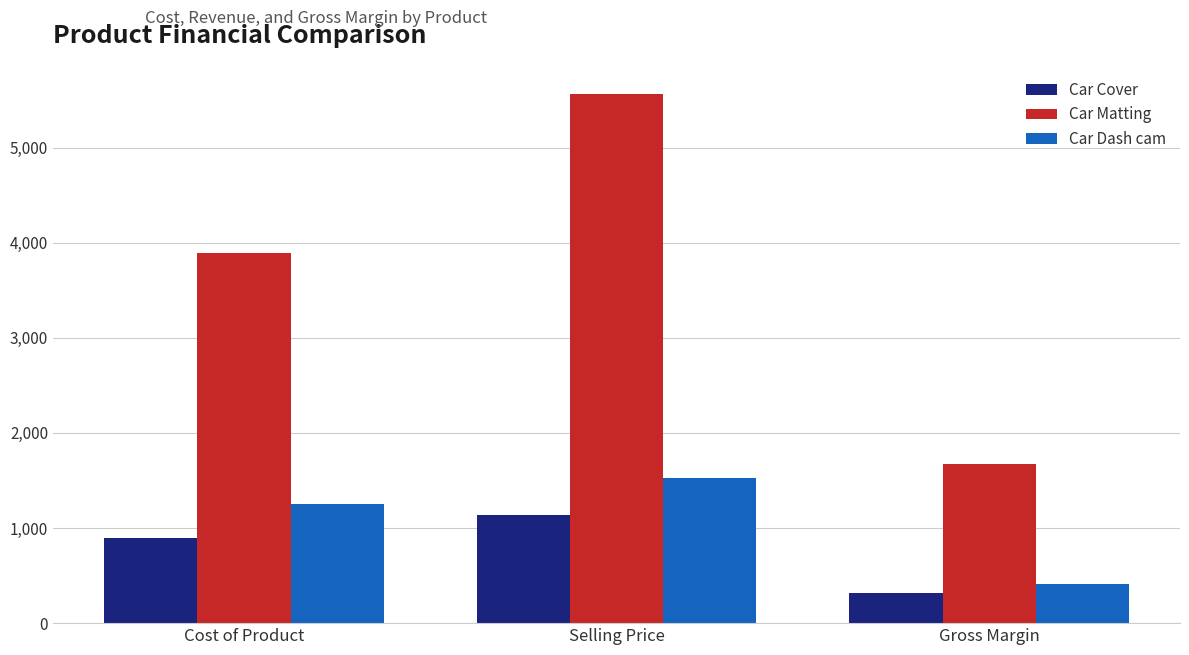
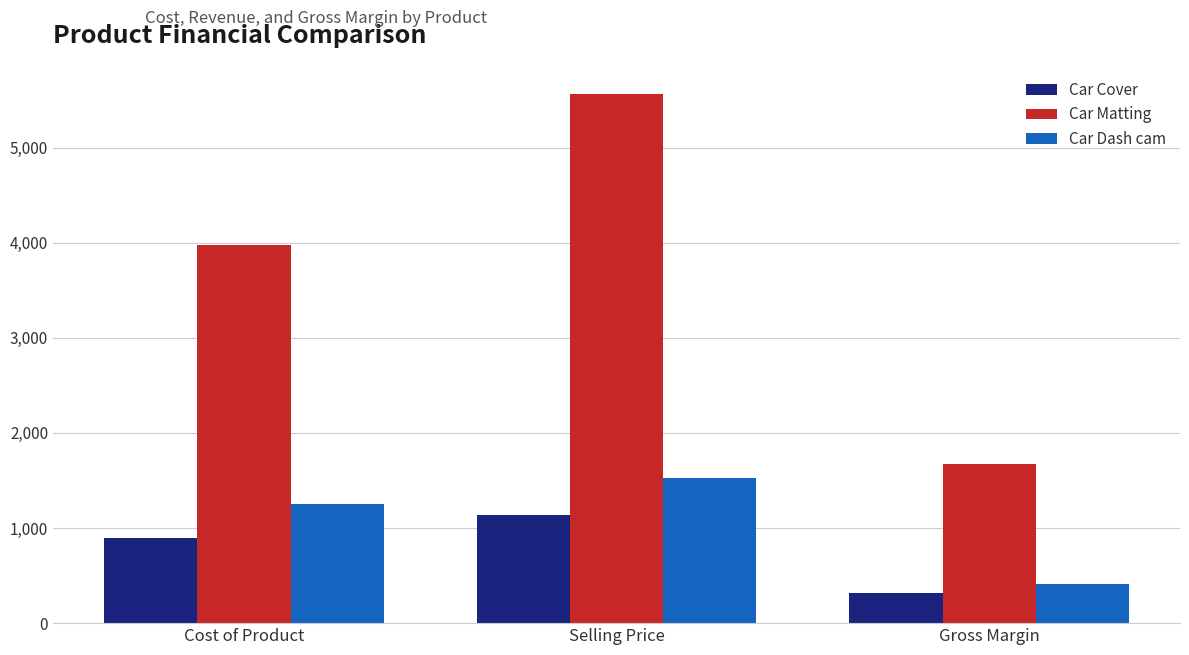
  {
    "Car Cover": {
      "Cost of Product": "900",
      "Selling Price": "1,100",
      "Gross Margin": "300"
    },
    "Car Matting": {
-     "Cost of Product": "3,900",
+     "Cost of Product": "4,000",
      "Selling Price": "5,600",
      "Gross Margin": "1,700"
    },
    "Car Dash cam": {
      "Cost of Product": "1,300",
      "Selling Price": "1,500",
      "Gross Margin": "400"
    }
  }
